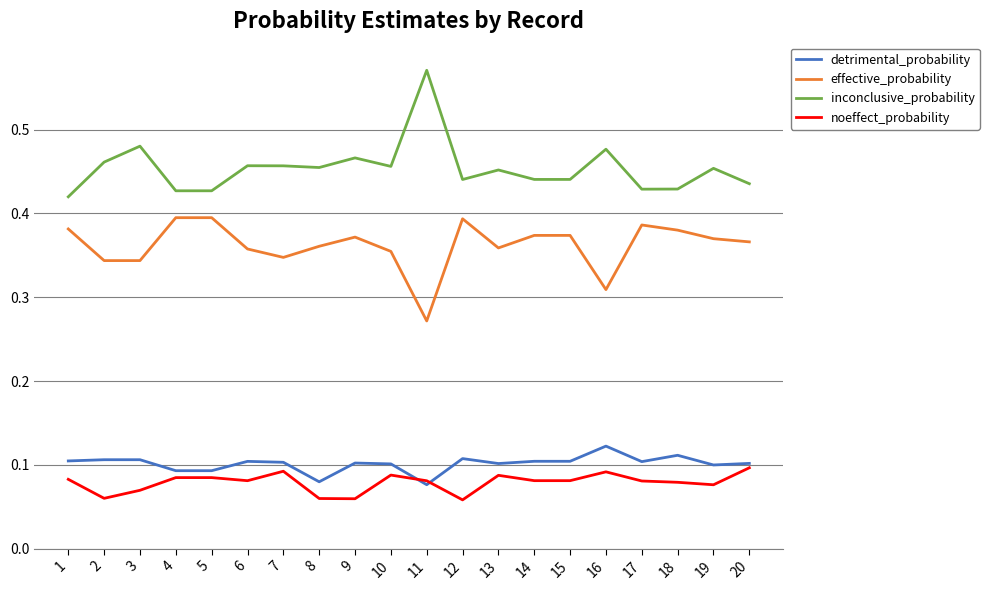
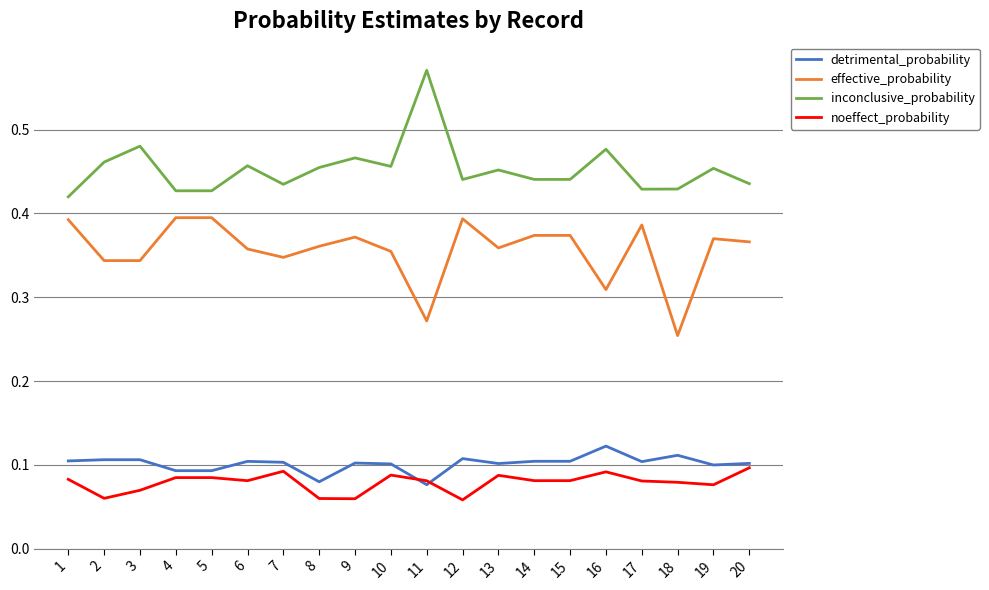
  {
    "detrimental_probability": {
      "1": 0.10,
      "2": 0.11,
      "3": 0.11,
      "4": 0.09,
      "5": 0.09,
      "6": 0.10,
      "7": 0.10,
      "8": 0.08,
      "9": 0.10,
      "10": 0.10,
      "11": 0.08,
      "12": 0.11,
      "13": 0.10,
      "14": 0.10,
      "15": 0.10,
      "16": 0.12,
      "17": 0.10,
      "18": 0.11,
      "19": 0.10,
      "20": 0.10
    },
    "effective_probability": {
-     "1": 0.38,
+     "1": 0.39,
      "2": 0.34,
      "3": 0.34,
      "4": 0.39,
      "5": 0.39,
      "6": 0.36,
      "7": 0.35,
      "8": 0.36,
      "9": 0.37,
      "10": 0.35,
      "11": 0.27,
      "12": 0.39,
      "13": 0.36,
      "14": 0.37,
      "15": 0.37,
      "16": 0.31,
      "17": 0.39,
-     "18": 0.38,
+     "18": 0.25,
      "19": 0.37,
      "20": 0.37
    },
    "inconclusive_probability": {
      "1": 0.42,
      "2": 0.46,
      "3": 0.48,
      "4": 0.43,
      "5": 0.43,
      "6": 0.46,
-     "7": 0.46,
+     "7": 0.43,
      "8": 0.45,
      "9": 0.47,
      "10": 0.46,
      "11": 0.57,
      "12": 0.44,
      "13": 0.45,
      "14": 0.44,
      "15": 0.44,
      "16": 0.48,
      "17": 0.43,
      "18": 0.43,
      "19": 0.45,
      "20": 0.44
    },
    "noeffect_probability": {
      "1": 0.08,
      "2": 0.06,
      "3": 0.07,
      "4": 0.08,
      "5": 0.08,
      "6": 0.08,
      "7": 0.09,
      "8": 0.06,
      "9": 0.06,
      "10": 0.09,
      "11": 0.08,
      "12": 0.06,
      "13": 0.09,
      "14": 0.08,
      "15": 0.08,
      "16": 0.09,
      "17": 0.08,
      "18": 0.08,
      "19": 0.08,
      "20": 0.10
    }
  }
